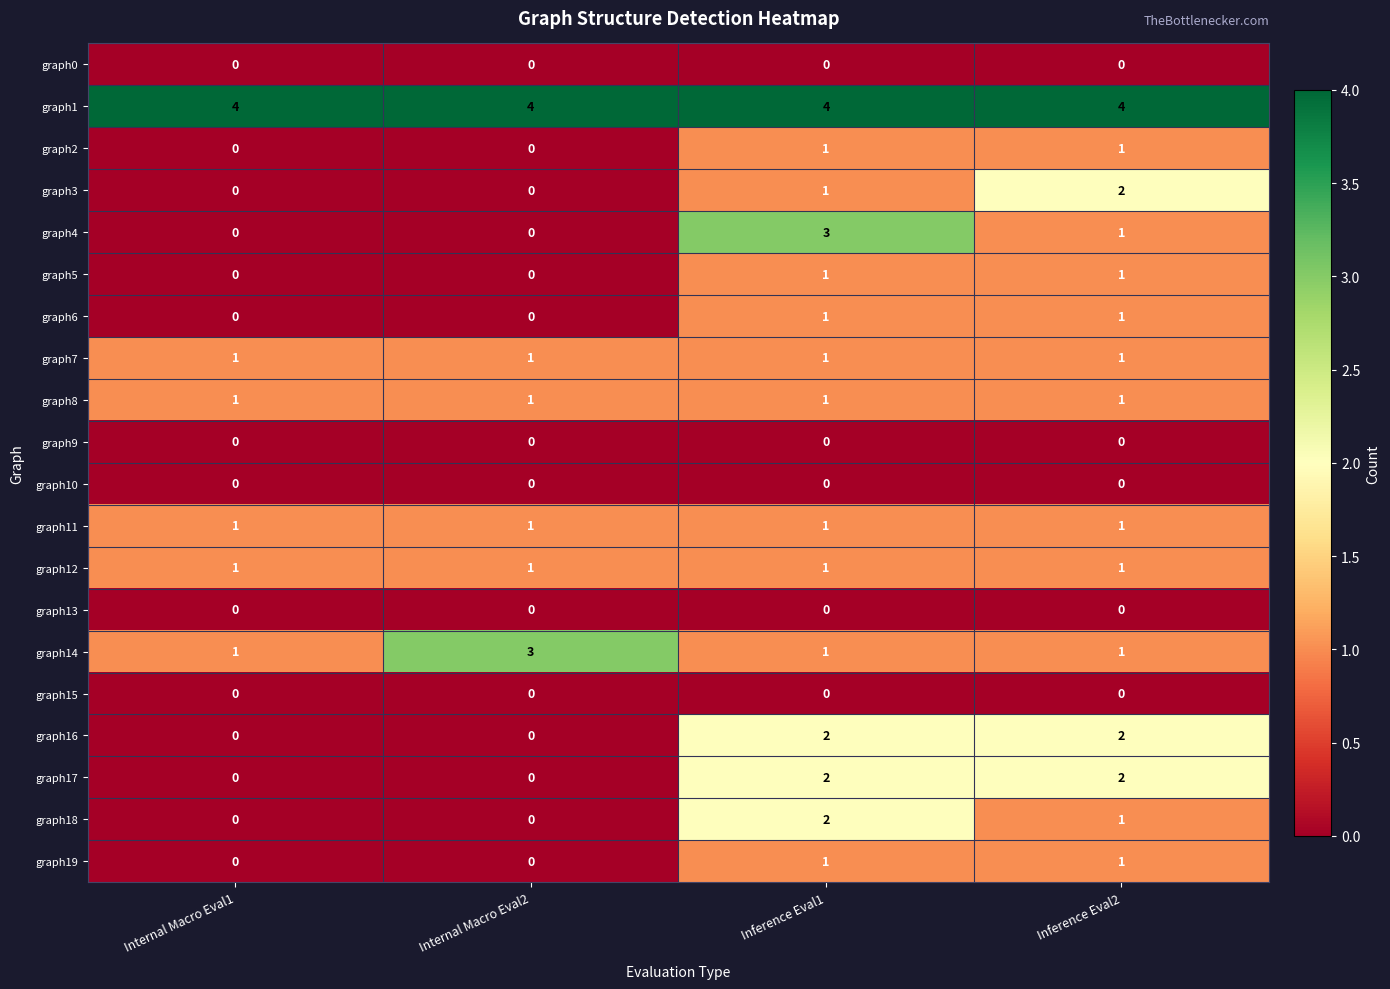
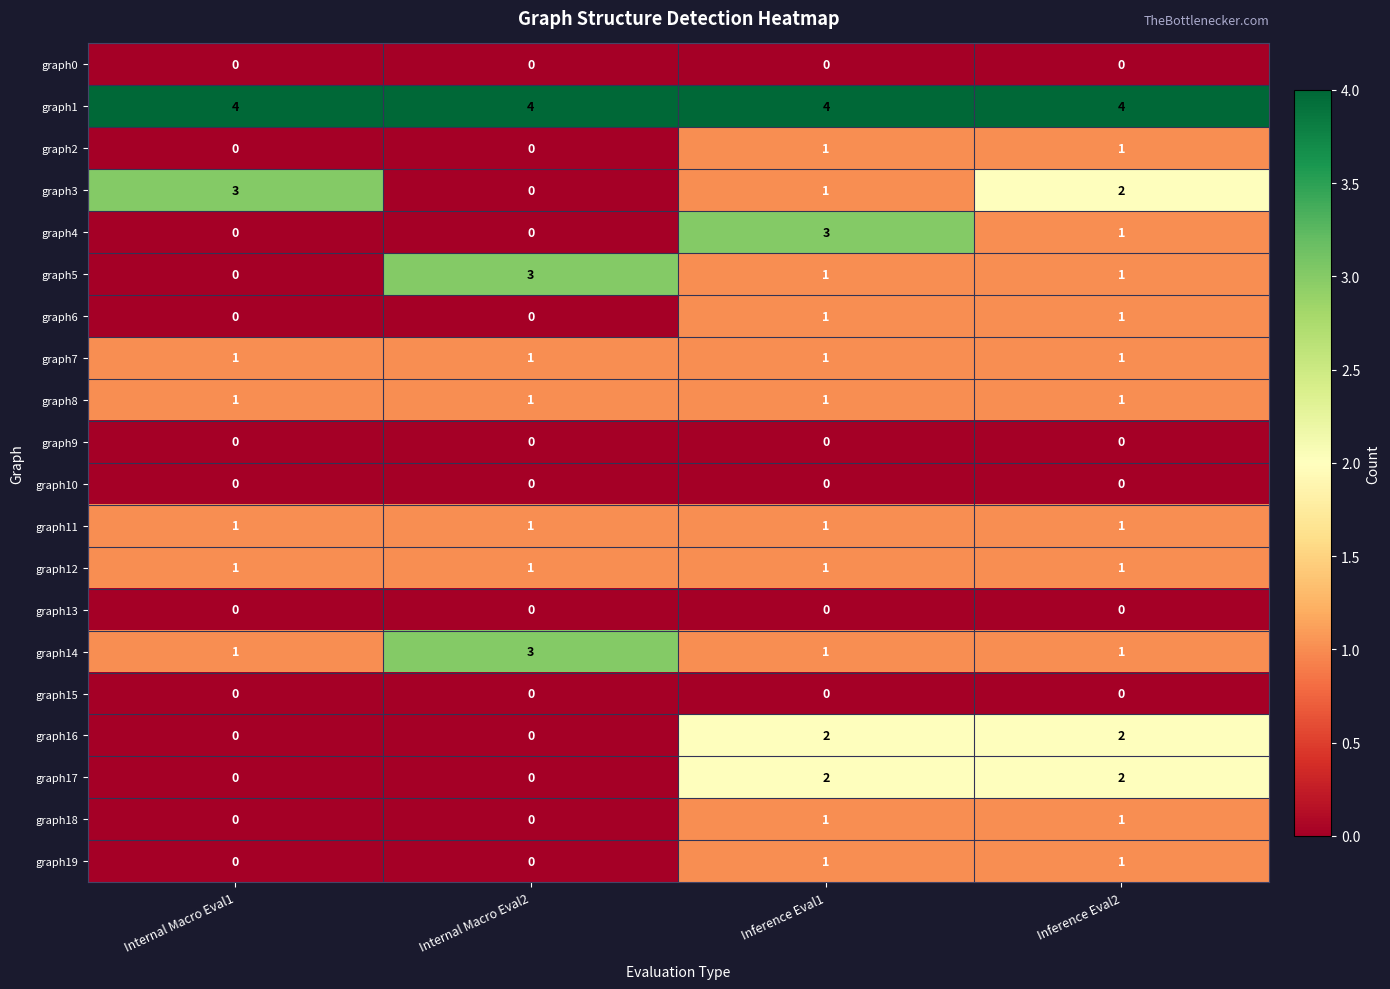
  {
    "graph0": {
      "Internal Macro Eval1": 0,
      "Internal Macro Eval2": 0,
      "Inference Eval1": 0,
      "Inference Eval2": 0
    },
    "graph1": {
      "Internal Macro Eval1": 4,
      "Internal Macro Eval2": 4,
      "Inference Eval1": 4,
      "Inference Eval2": 4
    },
    "graph2": {
      "Internal Macro Eval1": 0,
      "Internal Macro Eval2": 0,
      "Inference Eval1": 1,
      "Inference Eval2": 1
    },
    "graph3": {
-     "Internal Macro Eval1": 0,
+     "Internal Macro Eval1": 3,
      "Internal Macro Eval2": 0,
      "Inference Eval1": 1,
      "Inference Eval2": 2
    },
    "graph4": {
      "Internal Macro Eval1": 0,
      "Internal Macro Eval2": 0,
      "Inference Eval1": 3,
      "Inference Eval2": 1
    },
    "graph5": {
      "Internal Macro Eval1": 0,
-     "Internal Macro Eval2": 0,
+     "Internal Macro Eval2": 3,
      "Inference Eval1": 1,
      "Inference Eval2": 1
    },
    "graph6": {
      "Internal Macro Eval1": 0,
      "Internal Macro Eval2": 0,
      "Inference Eval1": 1,
      "Inference Eval2": 1
    },
    "graph7": {
      "Internal Macro Eval1": 1,
      "Internal Macro Eval2": 1,
      "Inference Eval1": 1,
      "Inference Eval2": 1
    },
    "graph8": {
      "Internal Macro Eval1": 1,
      "Internal Macro Eval2": 1,
      "Inference Eval1": 1,
      "Inference Eval2": 1
    },
    "graph9": {
      "Internal Macro Eval1": 0,
      "Internal Macro Eval2": 0,
      "Inference Eval1": 0,
      "Inference Eval2": 0
    },
    "graph10": {
      "Internal Macro Eval1": 0,
      "Internal Macro Eval2": 0,
      "Inference Eval1": 0,
      "Inference Eval2": 0
    },
    "graph11": {
      "Internal Macro Eval1": 1,
      "Internal Macro Eval2": 1,
      "Inference Eval1": 1,
      "Inference Eval2": 1
    },
    "graph12": {
      "Internal Macro Eval1": 1,
      "Internal Macro Eval2": 1,
      "Inference Eval1": 1,
      "Inference Eval2": 1
    },
    "graph13": {
      "Internal Macro Eval1": 0,
      "Internal Macro Eval2": 0,
      "Inference Eval1": 0,
      "Inference Eval2": 0
    },
    "graph14": {
      "Internal Macro Eval1": 1,
      "Internal Macro Eval2": 3,
      "Inference Eval1": 1,
      "Inference Eval2": 1
    },
    "graph15": {
      "Internal Macro Eval1": 0,
      "Internal Macro Eval2": 0,
      "Inference Eval1": 0,
      "Inference Eval2": 0
    },
    "graph16": {
      "Internal Macro Eval1": 0,
      "Internal Macro Eval2": 0,
      "Inference Eval1": 2,
      "Inference Eval2": 2
    },
    "graph17": {
      "Internal Macro Eval1": 0,
      "Internal Macro Eval2": 0,
      "Inference Eval1": 2,
      "Inference Eval2": 2
    },
    "graph18": {
      "Internal Macro Eval1": 0,
      "Internal Macro Eval2": 0,
-     "Inference Eval1": 2,
+     "Inference Eval1": 1,
      "Inference Eval2": 1
    },
    "graph19": {
      "Internal Macro Eval1": 0,
      "Internal Macro Eval2": 0,
      "Inference Eval1": 1,
      "Inference Eval2": 1
    }
  }
